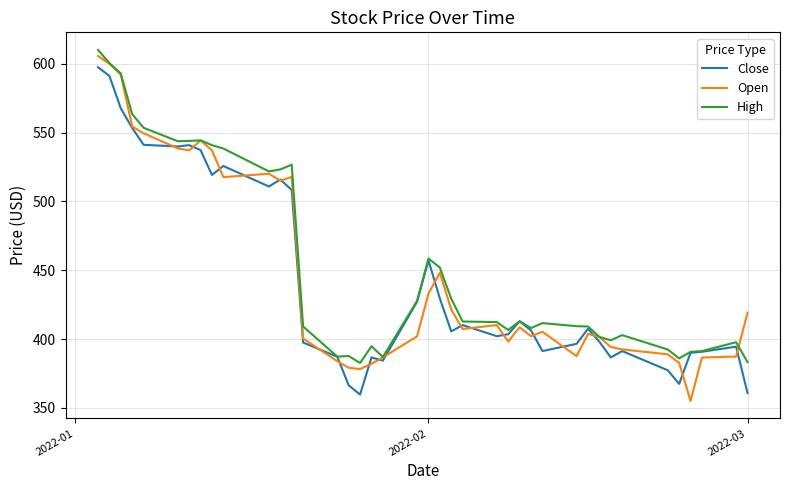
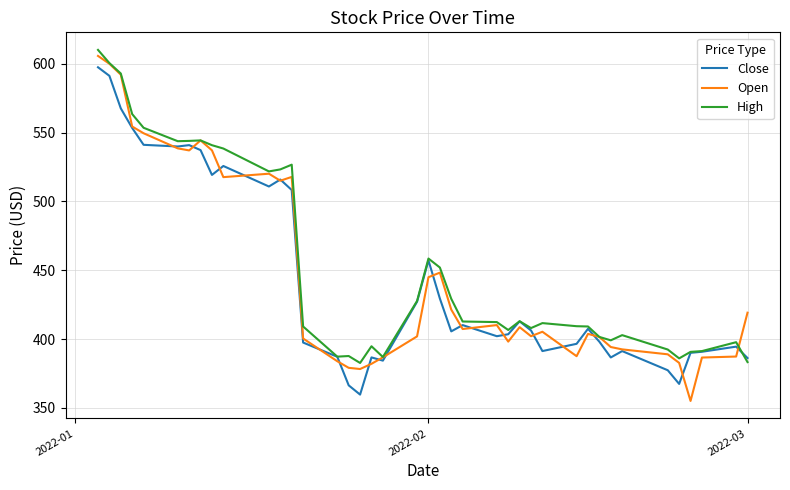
  {
    "Close": {
-     "2022-03": 361
+     "2022-03": 386
    },
    "Open": {
-     "2022-02": 433,
+     "2022-02": 445,
      "2022-03": 419
    },
    "High": {
      "2022-03": 383
    }
  }
